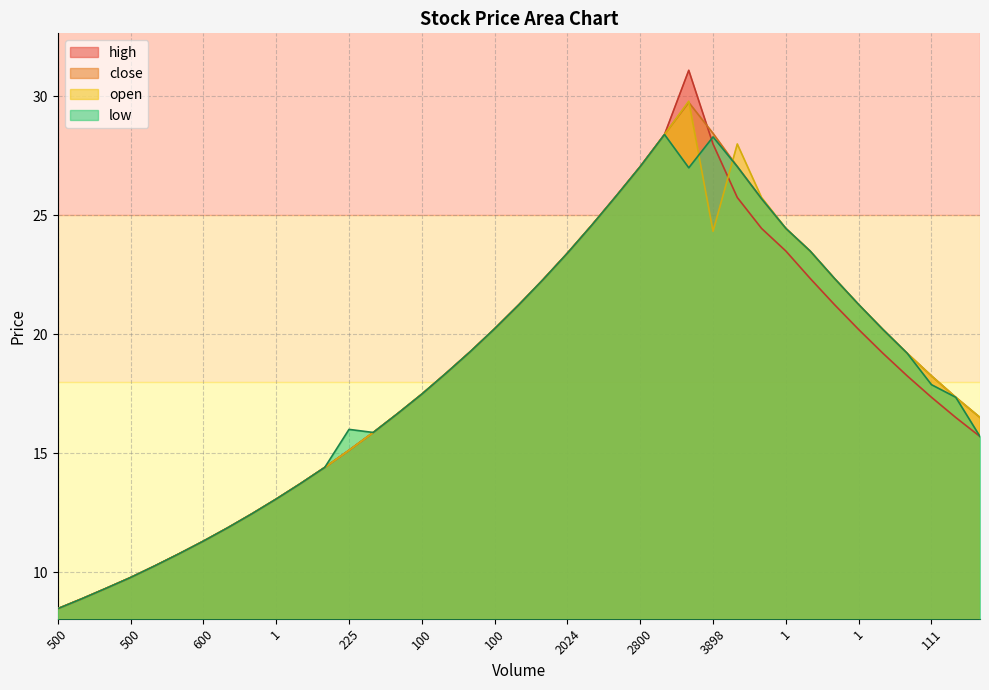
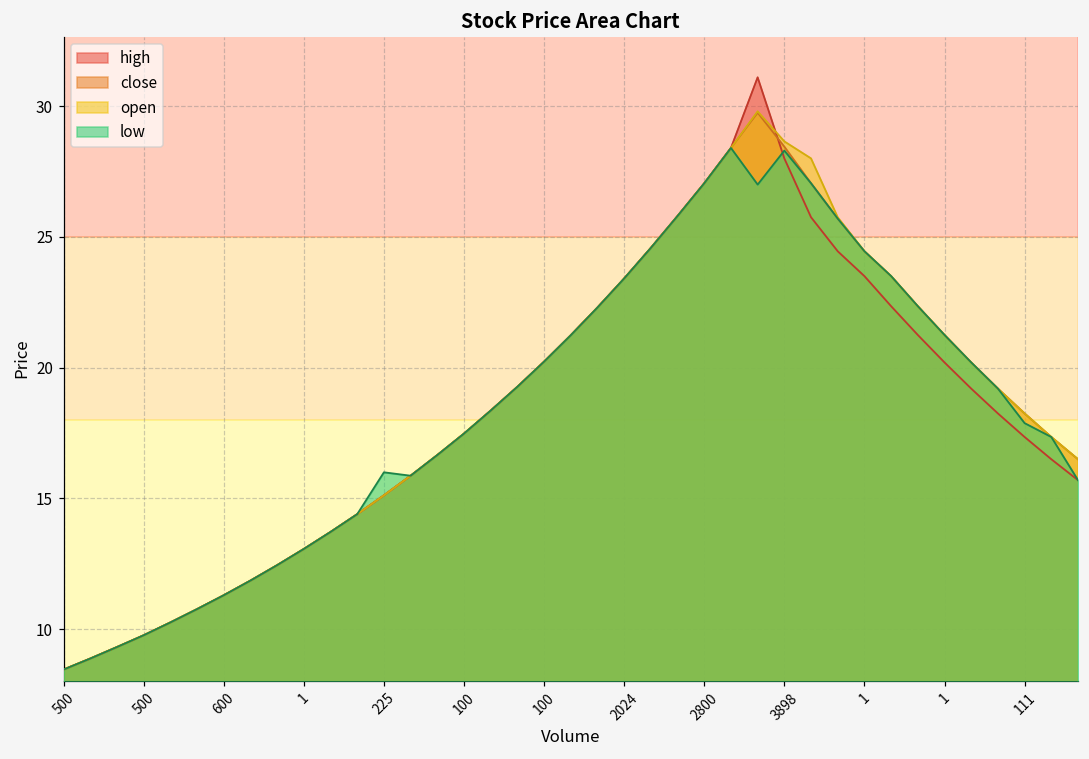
  {
    "open": {
-     "3898": 24.3
+     "3898": 28.7
    },
    "low": {
      "225": 16.0,
      "3898": 28.3,
      "111": 17.9
    }
  }
